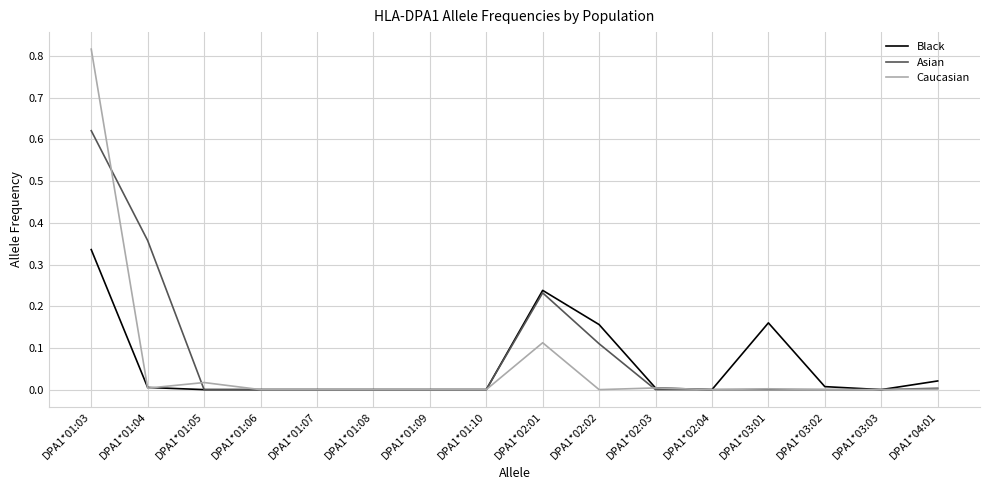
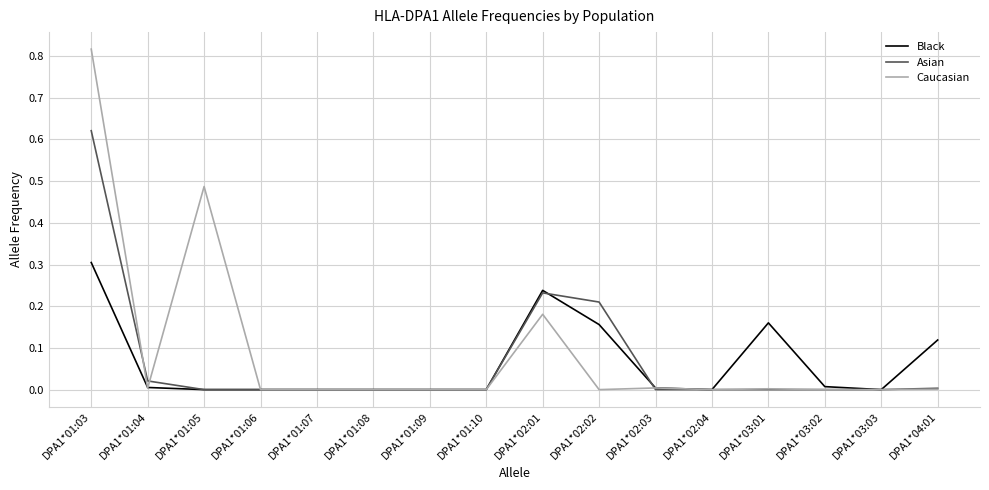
  {
    "Black": {
-     "DPA1*01:03": 0.34,
+     "DPA1*01:03": 0.30,
      "DPA1*02:02": 0.16,
      "DPA1*03:01": 0.16,
      "DPA1*03:02": 0.01,
-     "DPA1*04:01": 0.02
+     "DPA1*04:01": 0.12
    },
    "Asian": {
      "DPA1*01:03": 0.62,
-     "DPA1*01:04": 0.36,
-     "DPA1*02:02": 0.11
+     "DPA1*01:04": 0.02,
+     "DPA1*02:02": 0.21
    },
    "Caucasian": {
      "DPA1*01:03": 0.82,
-     "DPA1*01:05": 0.02,
-     "DPA1*02:01": 0.11,
+     "DPA1*01:05": 0.49,
+     "DPA1*02:01": 0.18,
      "DPA1*02:02": 0.00
    }
  }
